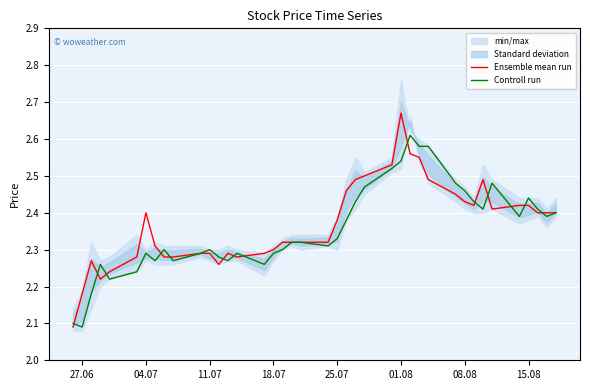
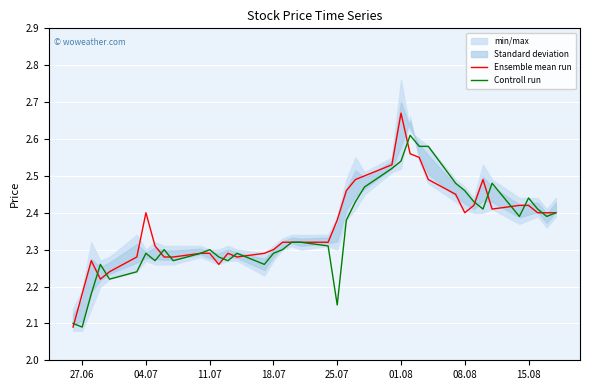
  {
    "Ensemble mean run": {
      "27.06": 2.18,
      "04.07": 2.40,
      "25.07": 2.38,
      "01.08": 2.67,
-     "08.08": 2.43
+     "08.08": 2.40
    },
    "Controll run": {
      "27.06": 2.09,
      "18.07": 2.29,
-     "25.07": 2.33,
+     "25.07": 2.15,
      "01.08": 2.54
    }
  }
